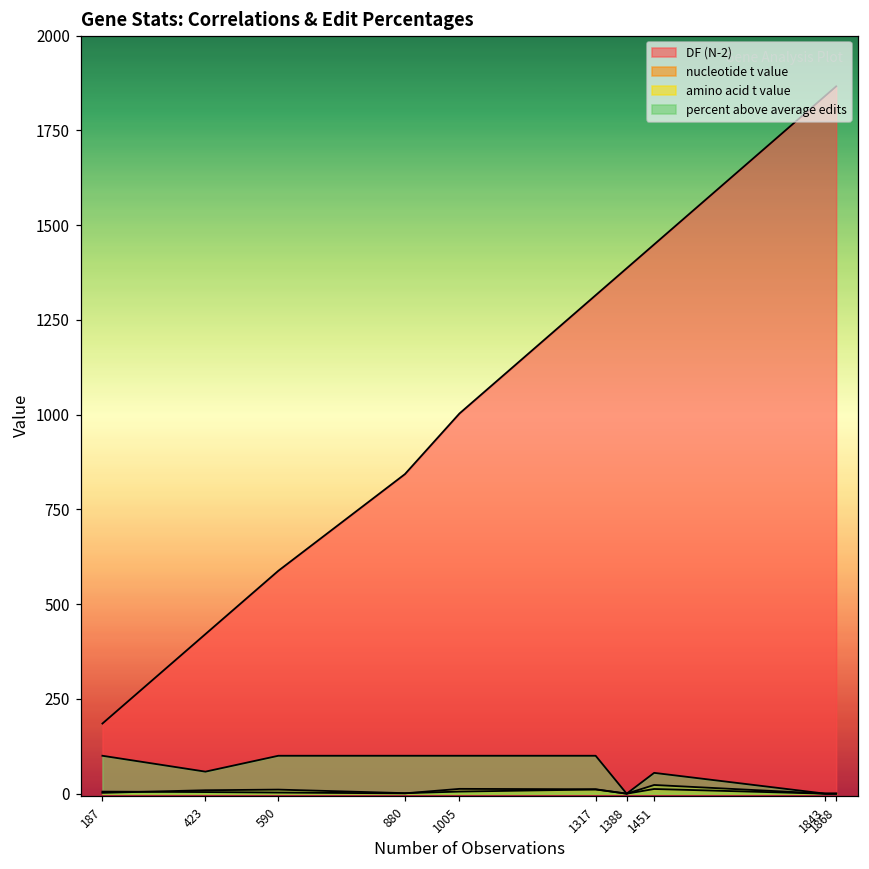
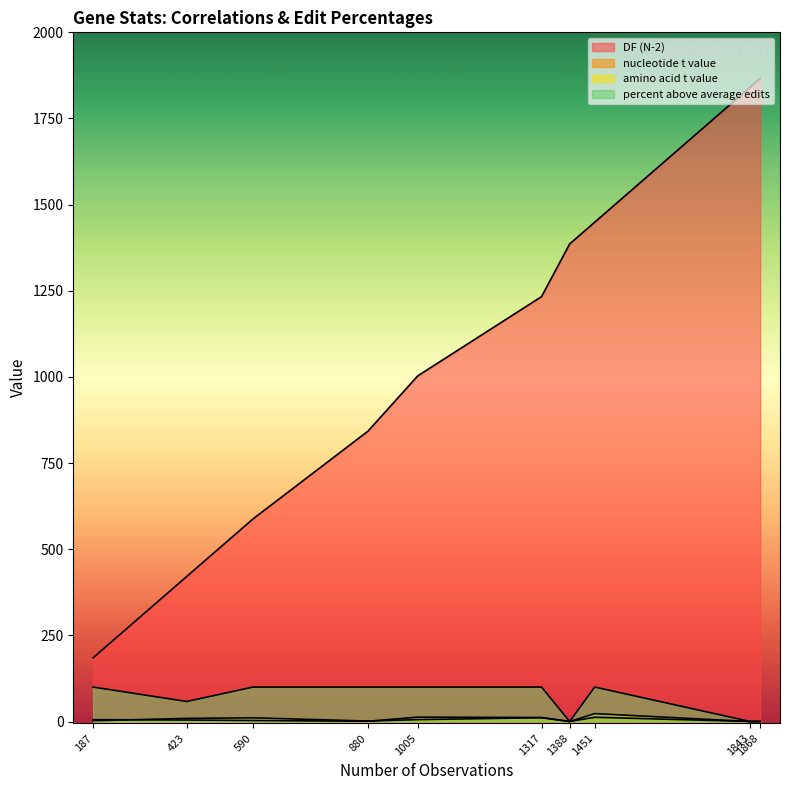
  {
    "DF (N-2)": {
      "187": 190,
      "423": 420,
      "590": 590,
      "880": 840,
      "1005": 1000,
-     "1317": 1320,
+     "1317": 1230,
      "1388": 1390,
      "1451": 1450
    },
    "nucleotide t value": {
      "590": 0,
      "1451": 10
    },
    "amino acid t value": {
      "590": 10,
      "1451": 20
    },
    "percent above average edits": {
      "187": 100,
      "423": 60,
      "590": 100,
      "880": 100,
      "1005": 100,
      "1317": 100,
-     "1451": 50
+     "1451": 100
    }
  }
